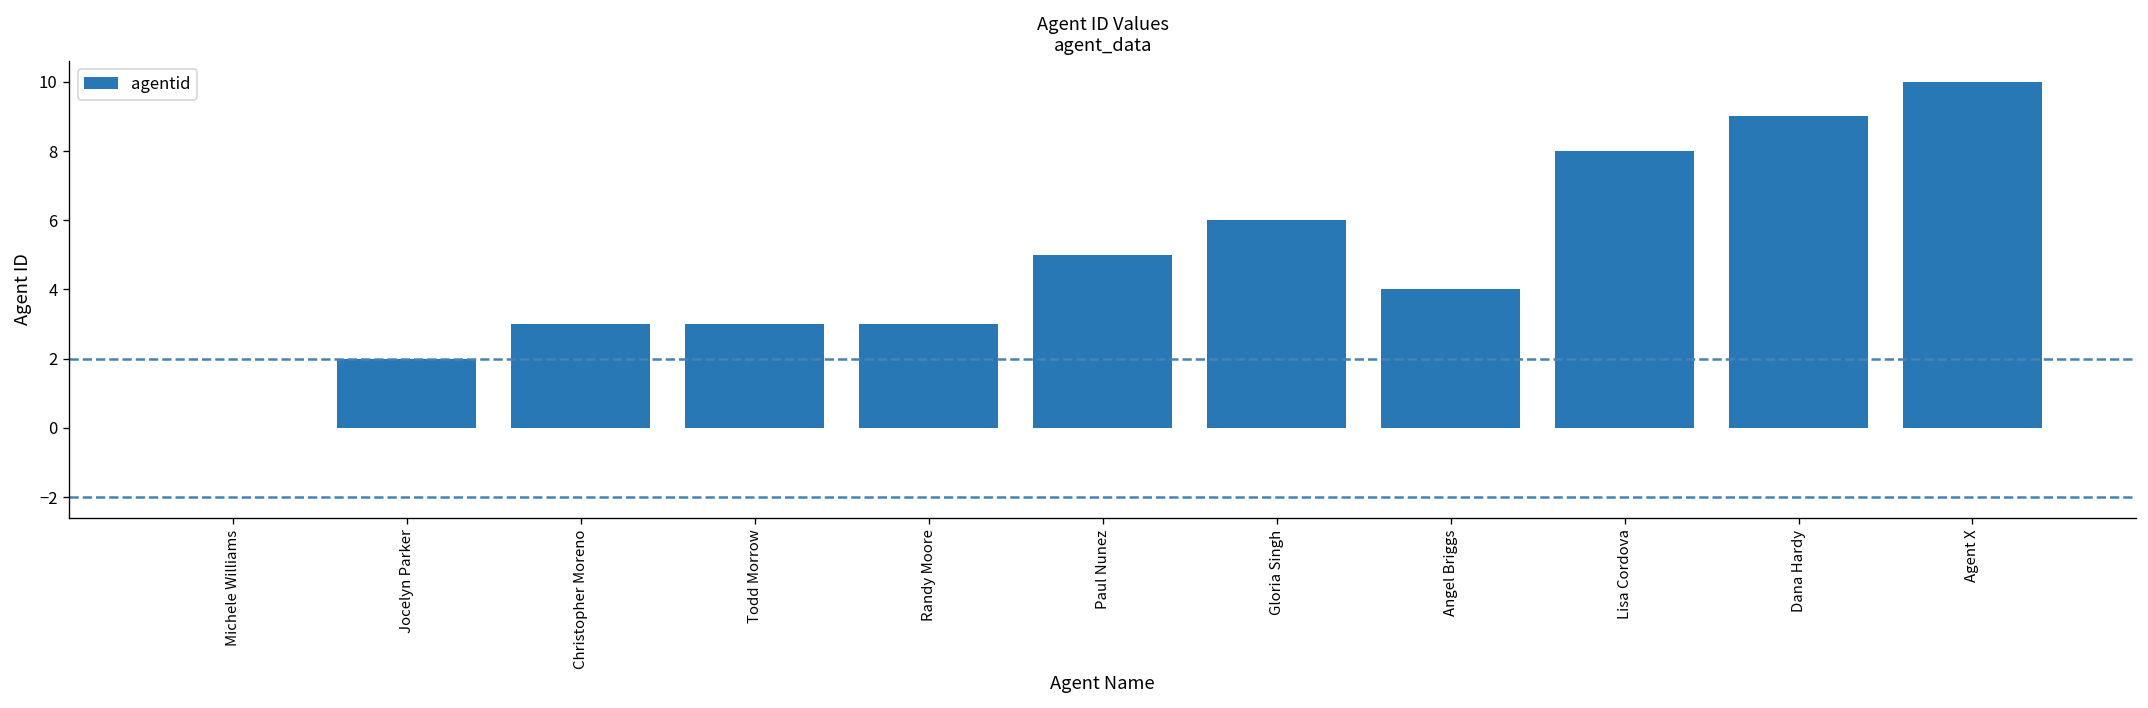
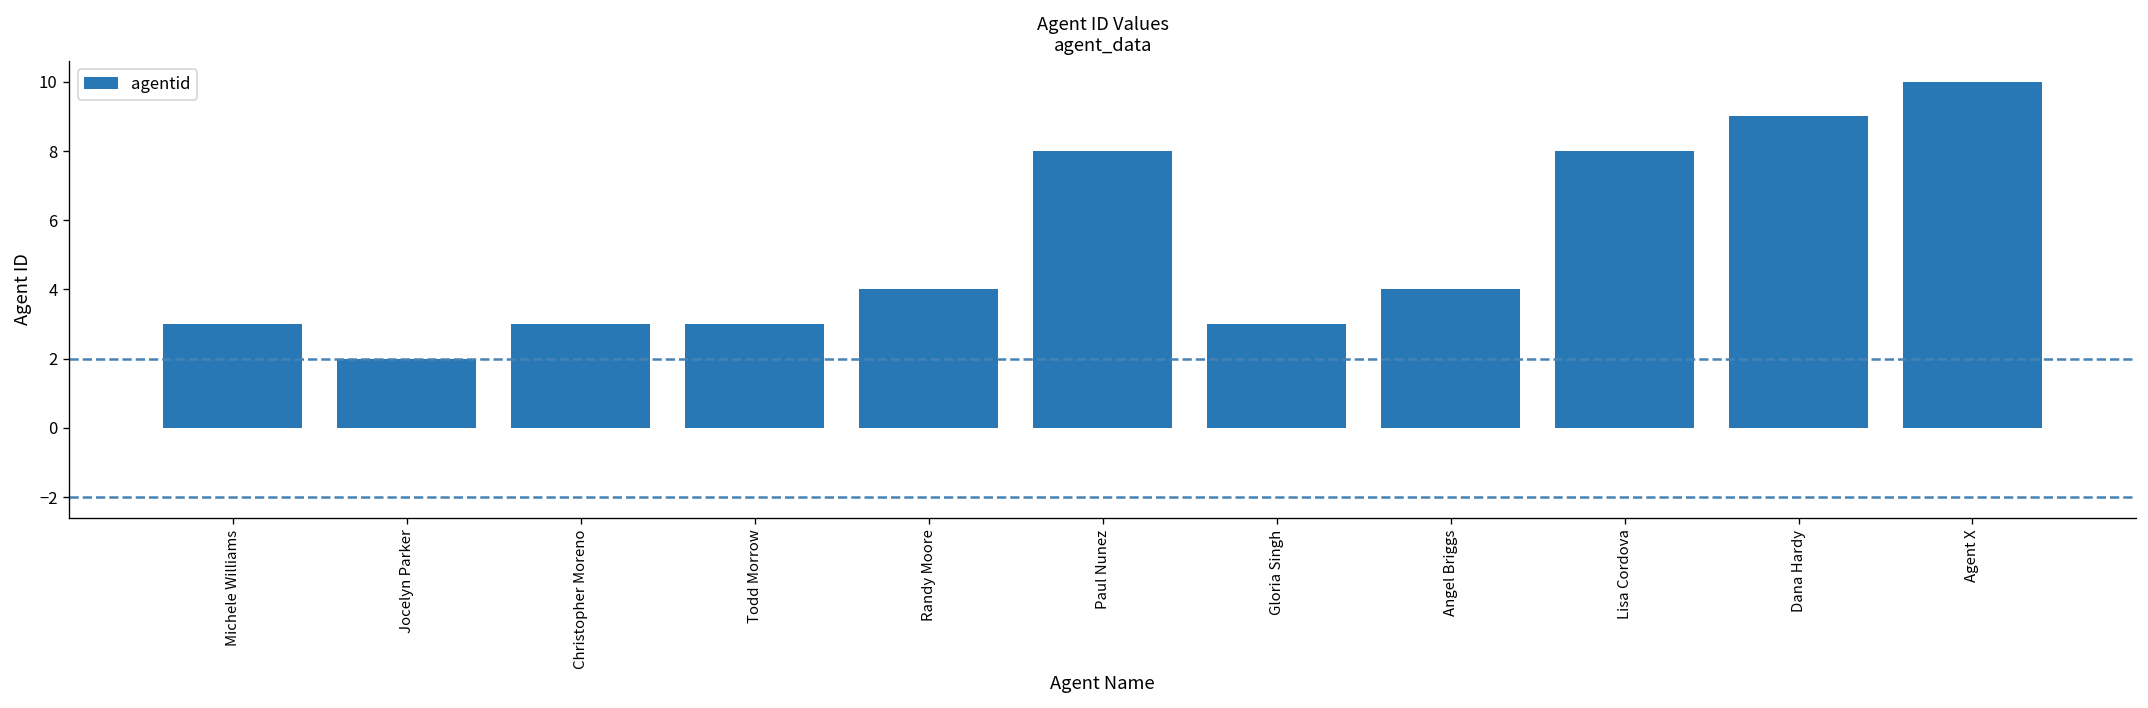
  {
-   "Michele Williams": 0,
+   "Michele Williams": 3,
    "Jocelyn Parker": 2,
    "Christopher Moreno": 3,
    "Todd Morrow": 3,
-   "Randy Moore": 3,
-   "Paul Nunez": 5,
-   "Gloria Singh": 6,
+   "Randy Moore": 4,
+   "Paul Nunez": 8,
+   "Gloria Singh": 3,
    "Angel Briggs": 4,
    "Lisa Cordova": 8,
    "Dana Hardy": 9,
    "Agent X": 10
  }
